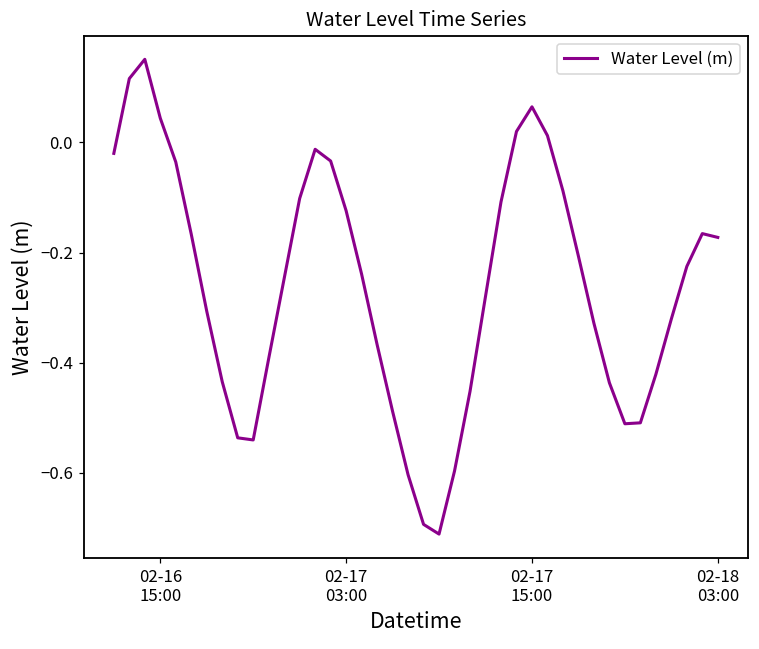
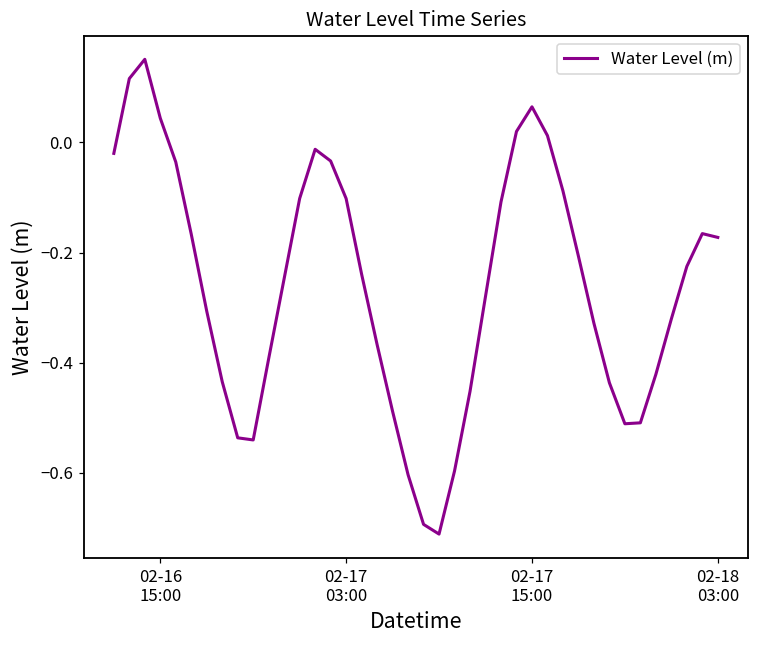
  {
    "02-16 15:00": 0.04,
-   "02-17 03:00": -0.12,
+   "02-17 03:00": -0.10,
    "02-17 15:00": 0.06,
    "02-18 03:00": -0.17
  }
